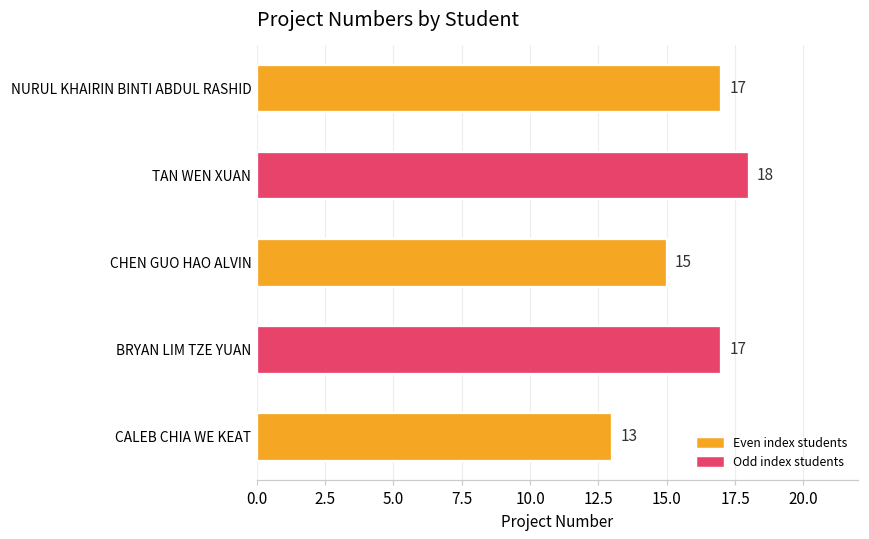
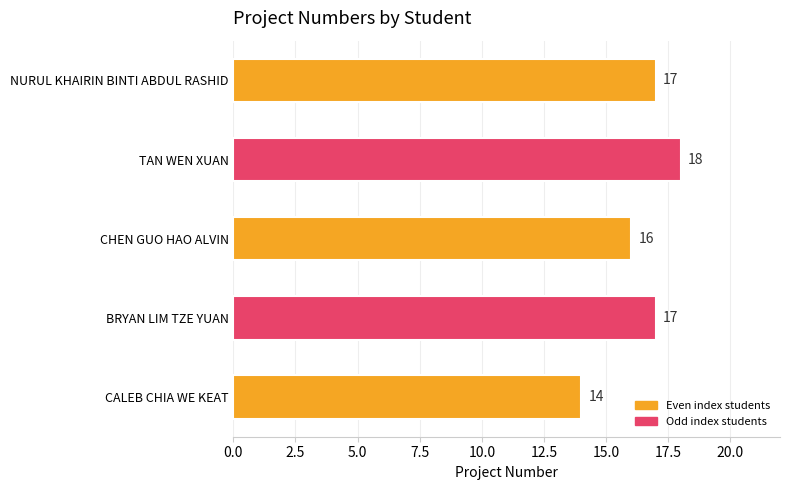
  {
    "NURUL KHAIRIN BINTI ABDUL RASHID": 17,
    "TAN WEN XUAN": 18,
-   "CHEN GUO HAO ALVIN": 15,
+   "CHEN GUO HAO ALVIN": 16,
    "BRYAN LIM TZE YUAN": 17,
-   "CALEB CHIA WE KEAT": 13
+   "CALEB CHIA WE KEAT": 14
  }
